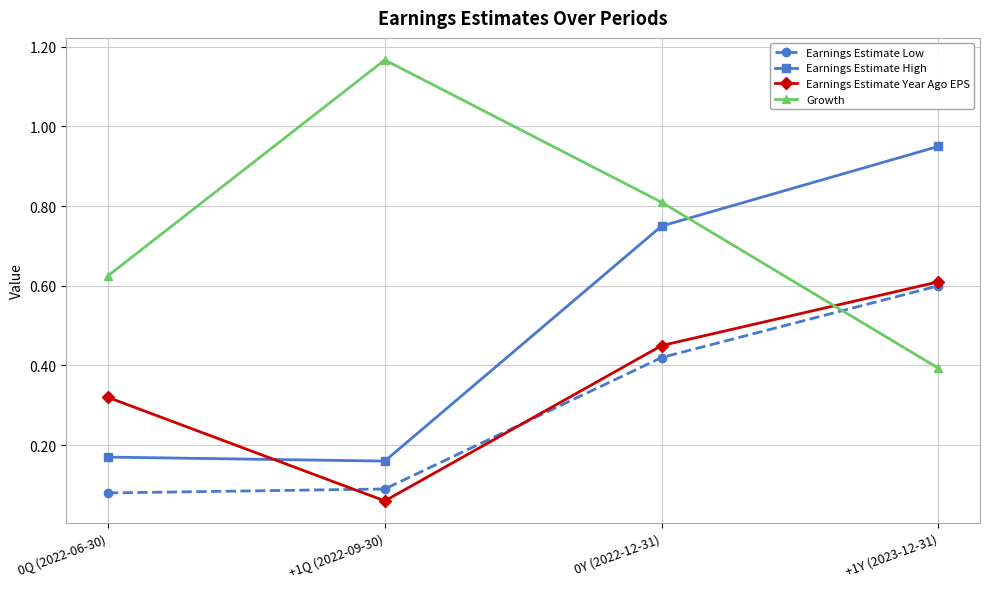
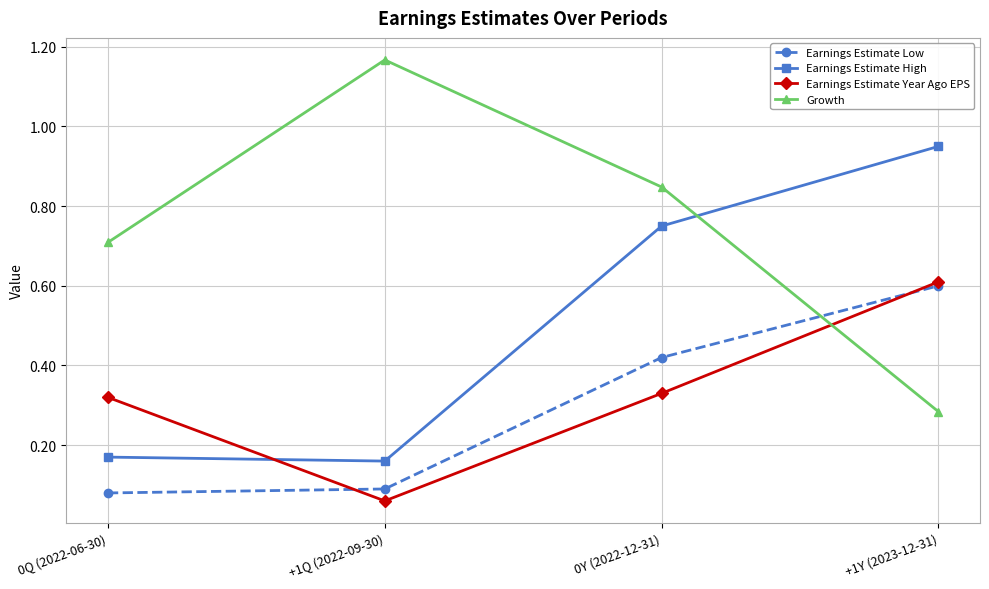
  {
    "Earnings Estimate Year Ago EPS": {
      "0Q (2022-06-30)": 0.32,
      "+1Q (2022-09-30)": 0.06,
-     "0Y (2022-12-31)": 0.45,
+     "0Y (2022-12-31)": 0.33,
      "+1Y (2023-12-31)": 0.61
    },
    "Growth": {
-     "0Q (2022-06-30)": 0.63,
+     "0Q (2022-06-30)": 0.71,
      "+1Q (2022-09-30)": 1.17,
-     "0Y (2022-12-31)": 0.81,
-     "+1Y (2023-12-31)": 0.39
+     "0Y (2022-12-31)": 0.85,
+     "+1Y (2023-12-31)": 0.28
    }
  }
